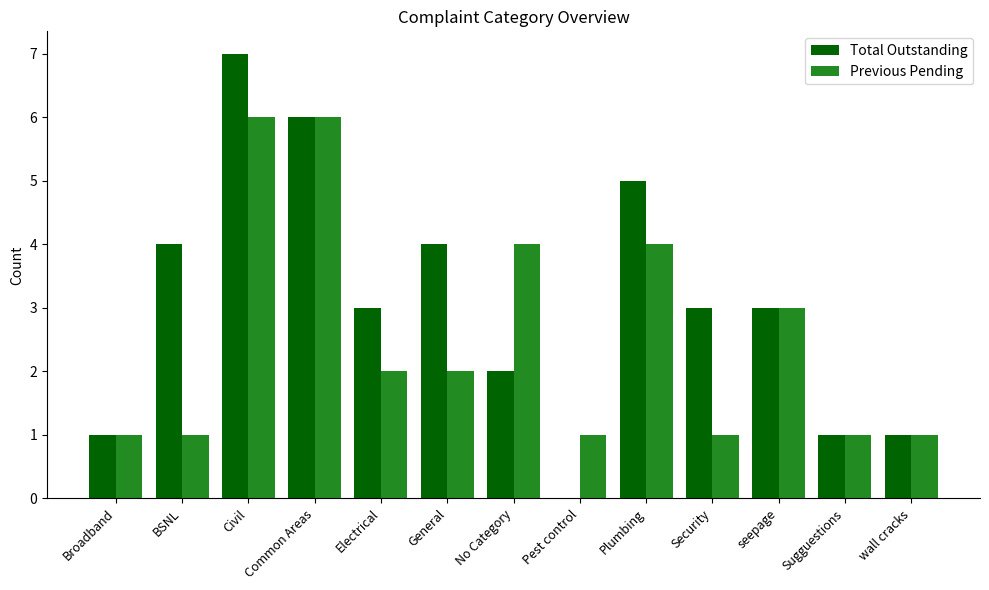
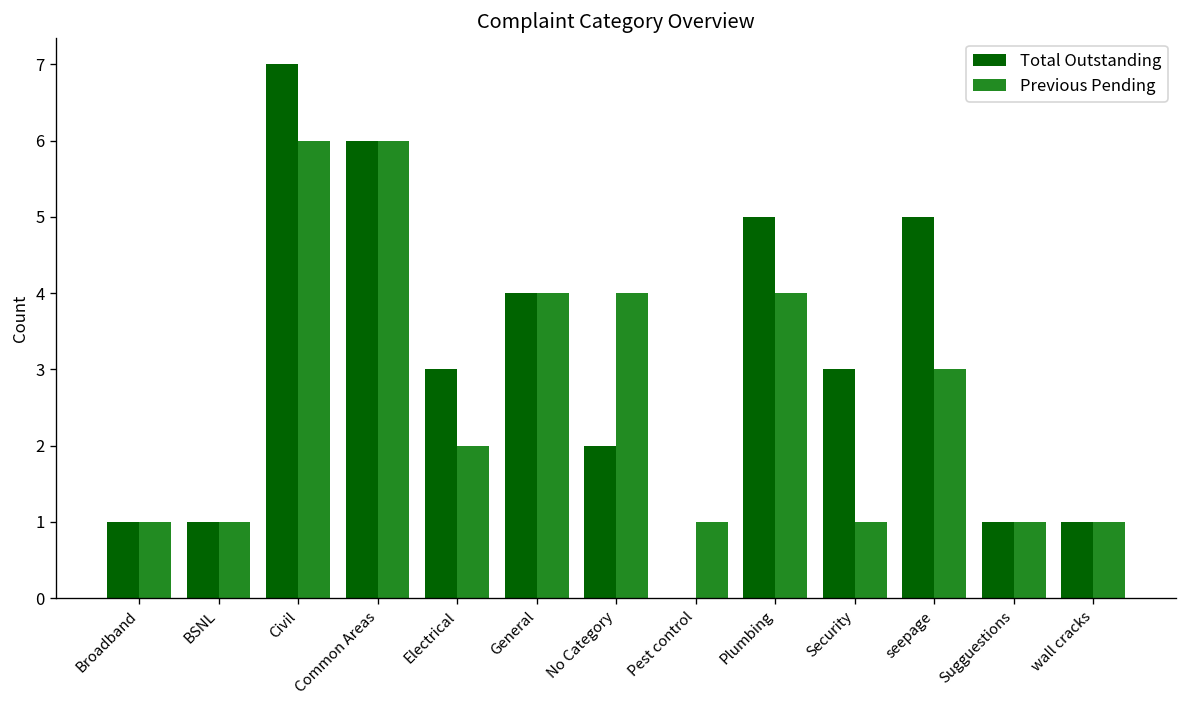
  {
    "Total Outstanding": {
      "Broadband": 1,
-     "BSNL": 4,
+     "BSNL": 1,
      "Civil": 7,
      "Common Areas": 6,
      "Electrical": 3,
      "General": 4,
      "No Category": 2,
      "Pest control": 0,
      "Plumbing": 5,
      "Security": 3,
-     "seepage": 3,
+     "seepage": 5,
      "Sugguestions": 1,
      "wall cracks": 1
    },
    "Previous Pending": {
      "Broadband": 1,
      "BSNL": 1,
      "Civil": 6,
      "Common Areas": 6,
      "Electrical": 2,
-     "General": 2,
+     "General": 4,
      "No Category": 4,
      "Pest control": 1,
      "Plumbing": 4,
      "Security": 1,
      "seepage": 3,
      "Sugguestions": 1,
      "wall cracks": 1
    }
  }
